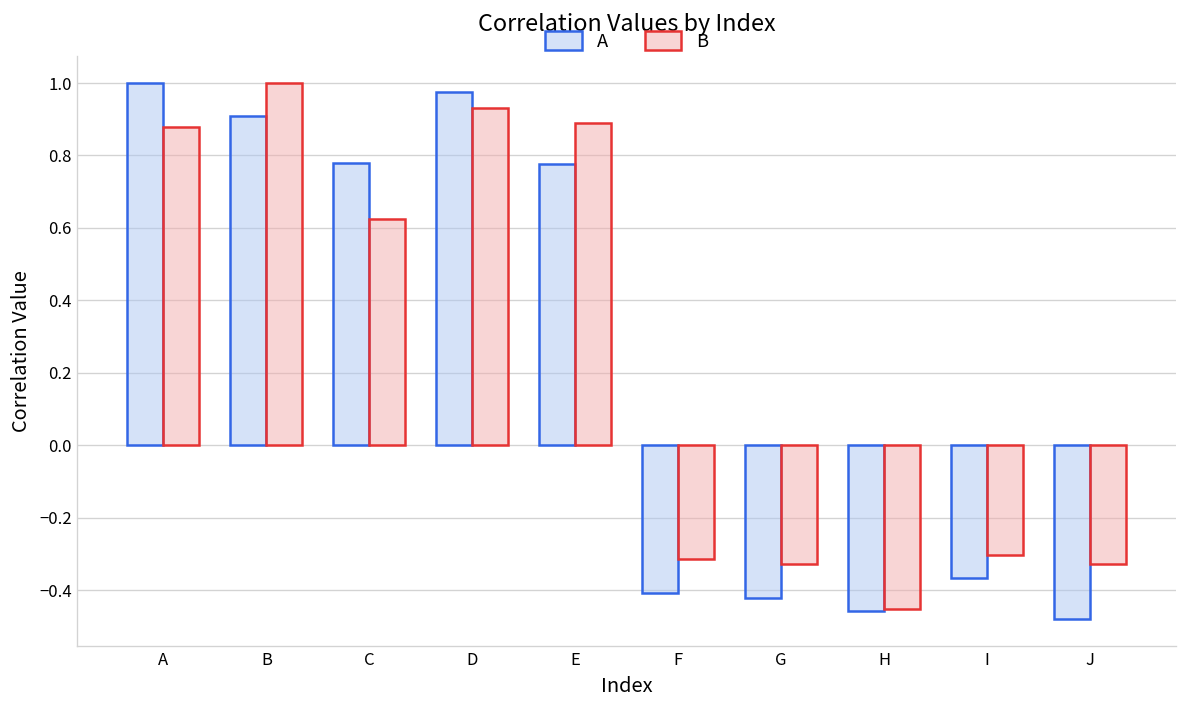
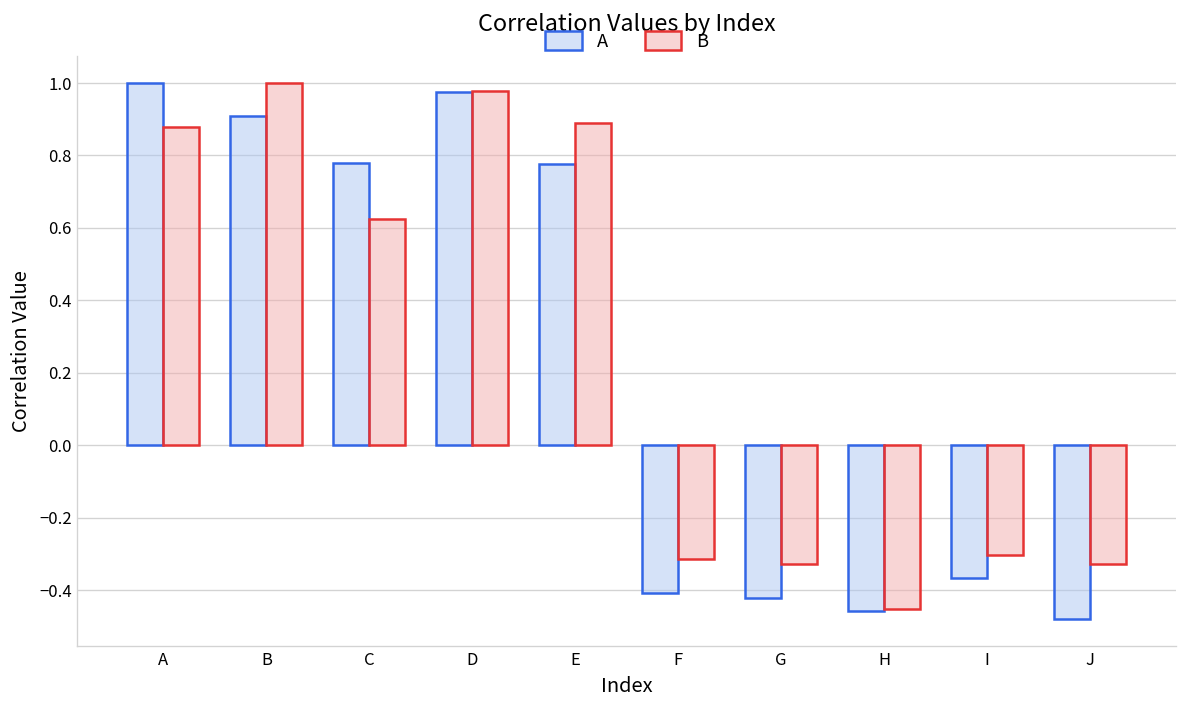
  {
    "A": {
      "A": 1.00,
      "B": 0.91,
      "C": 0.78,
      "D": 0.98,
      "E": 0.78,
      "F": -0.41,
      "G": -0.42,
      "H": -0.46,
      "I": -0.37,
      "J": -0.48
    },
    "B": {
      "A": 0.88,
      "B": 1.00,
      "C": 0.62,
-     "D": 0.93,
+     "D": 0.98,
      "E": 0.89,
      "F": -0.32,
      "G": -0.33,
      "H": -0.45,
      "I": -0.30,
      "J": -0.33
    }
  }
